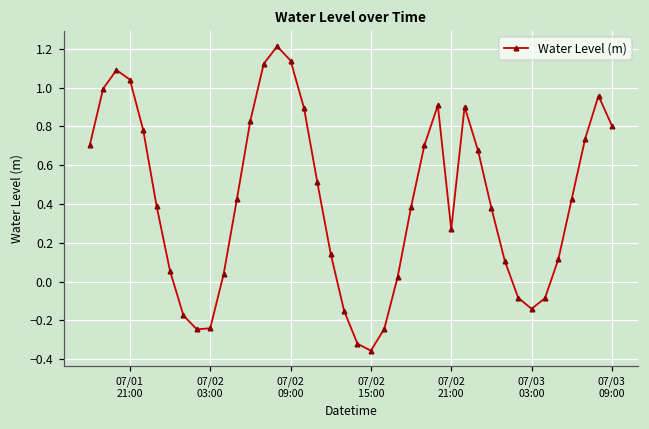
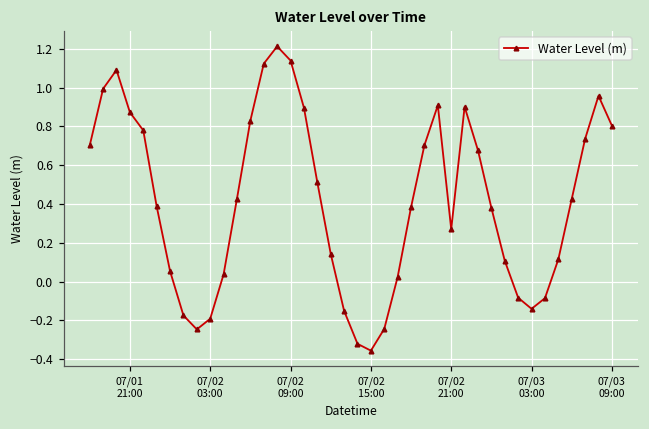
  {
-   "07/01 21:00": 1.04,
-   "07/02 03:00": -0.24,
+   "07/01 21:00": 0.87,
+   "07/02 03:00": -0.19,
    "07/02 09:00": 1.14,
    "07/02 15:00": -0.36,
    "07/02 21:00": 0.27,
    "07/03 03:00": -0.14,
    "07/03 09:00": 0.80
  }
